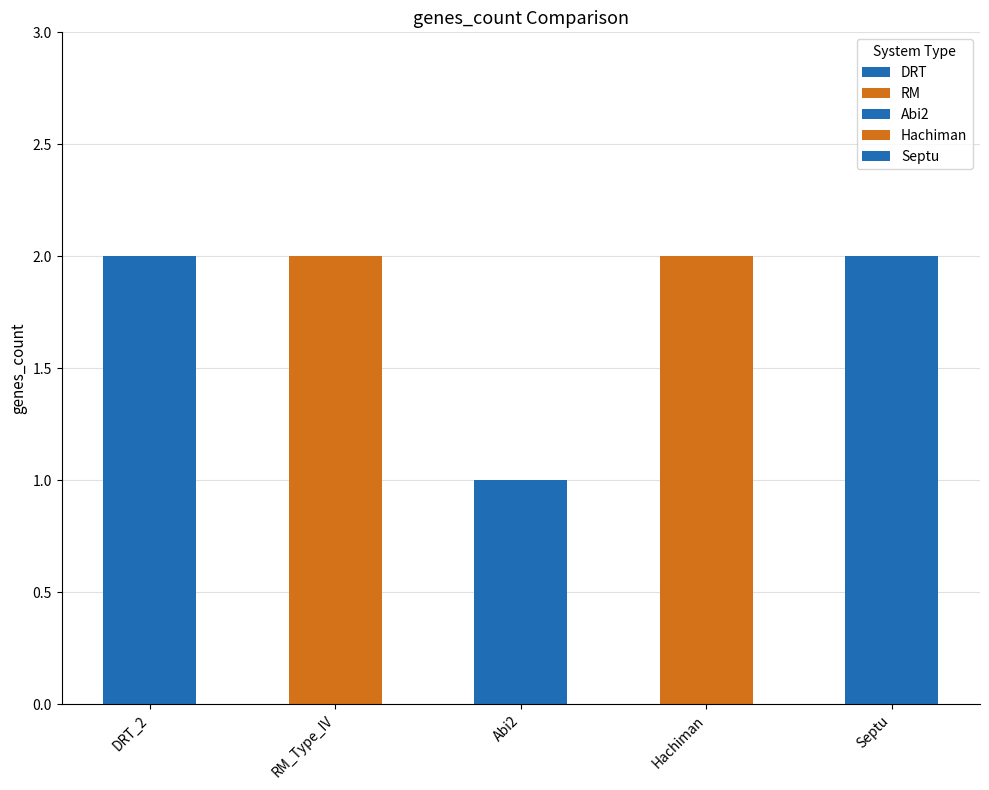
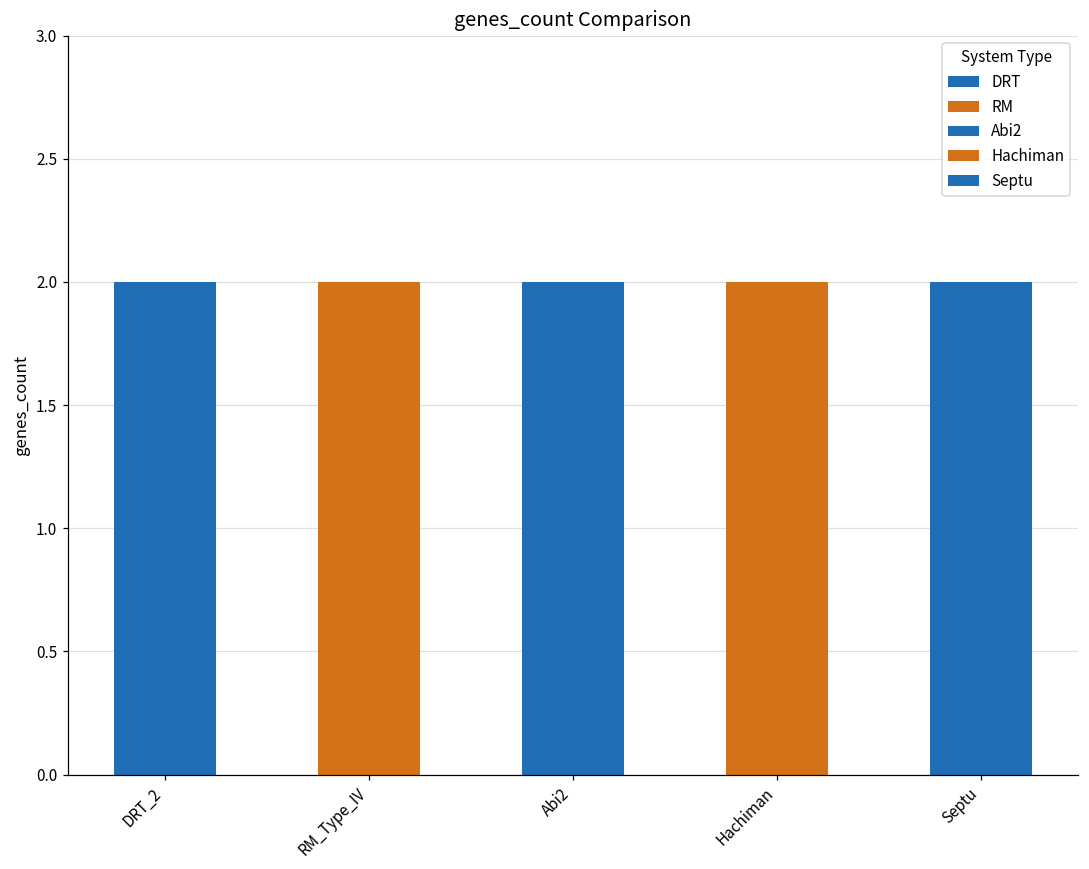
  {
    "DRT_2": 2,
    "RM_Type_IV": 2,
-   "Abi2": 1,
+   "Abi2": 2,
    "Hachiman": 2,
    "Septu": 2
  }
